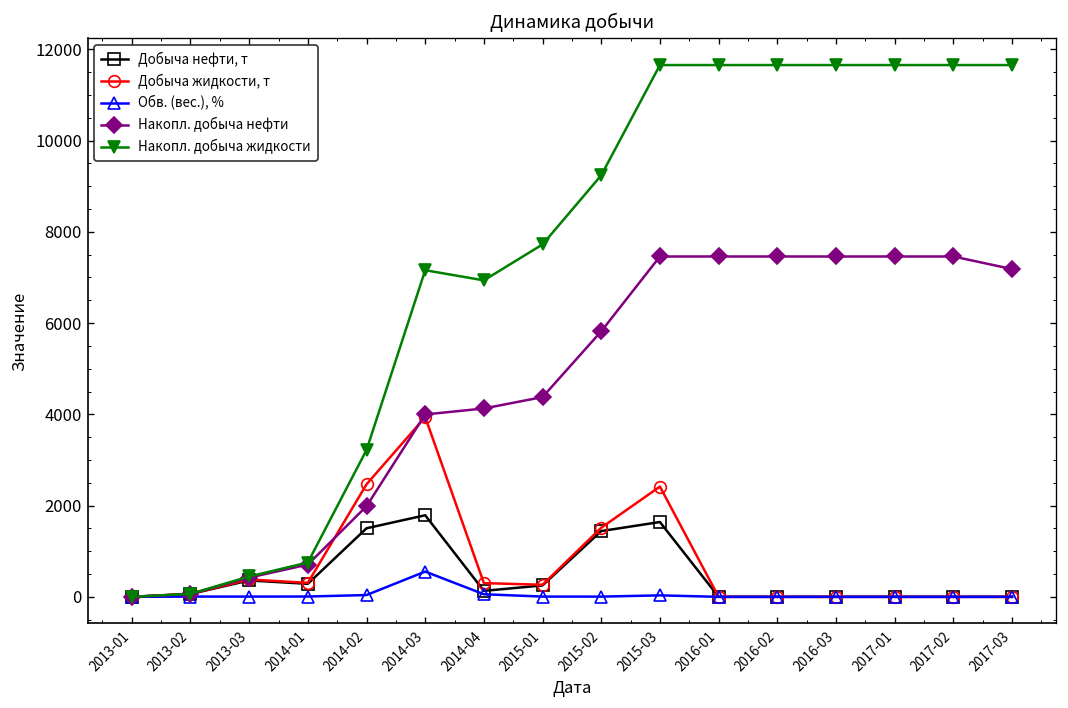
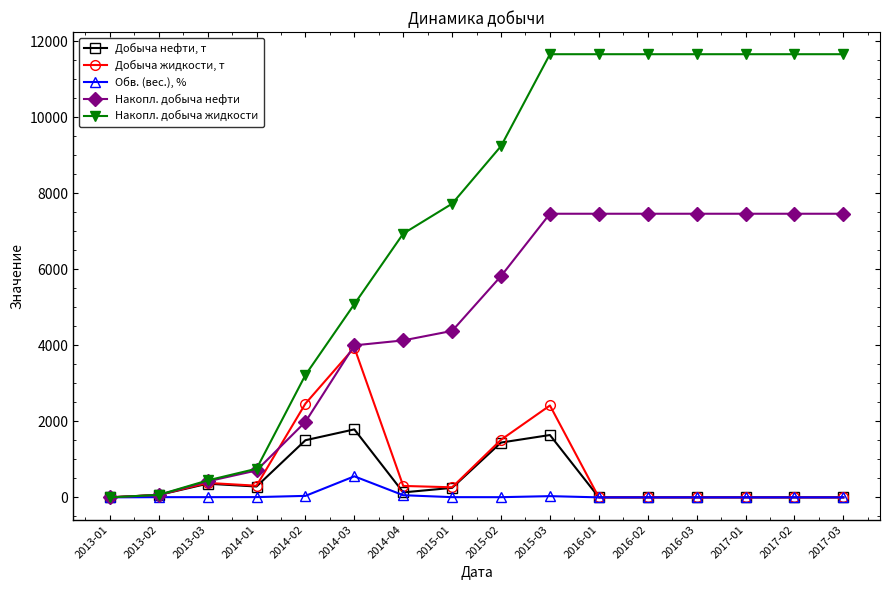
  {
    "Добыча нефти, т": {
      "2014-02": 1500,
      "2014-03": 1800,
      "2014-04": 100,
      "2015-02": 1400,
      "2015-03": 1600
    },
    "Добыча жидкости, т": {
      "2014-02": 2500,
      "2014-04": 300,
      "2015-02": 1500,
      "2015-03": 2400
    },
    "Обв. (вес.), %": {
      "2013-03": 0,
      "2014-01": 0,
      "2014-02": 0,
      "2014-03": 600,
      "2014-04": 100,
      "2015-01": 0,
      "2015-02": 0,
      "2015-03": 0
    },
    "Накопл. добыча нефти": {
      "2014-02": 2000,
      "2014-04": 4100,
      "2015-01": 4400,
      "2015-02": 5800,
      "2015-03": 7500,
      "2016-01": 7500,
      "2016-02": 7500,
      "2016-03": 7500,
      "2017-01": 7500,
      "2017-02": 7500,
-     "2017-03": 7200
+     "2017-03": 7500
    },
    "Накопл. добыча жидкости": {
      "2014-02": 3200,
-     "2014-03": 7200,
+     "2014-03": 5100,
      "2014-04": 6900,
      "2015-01": 7700,
      "2015-02": 9200,
      "2015-03": 11700,
      "2016-01": 11700,
      "2016-02": 11700,
      "2016-03": 11700,
      "2017-01": 11700,
      "2017-02": 11700,
      "2017-03": 11700
    }
  }
